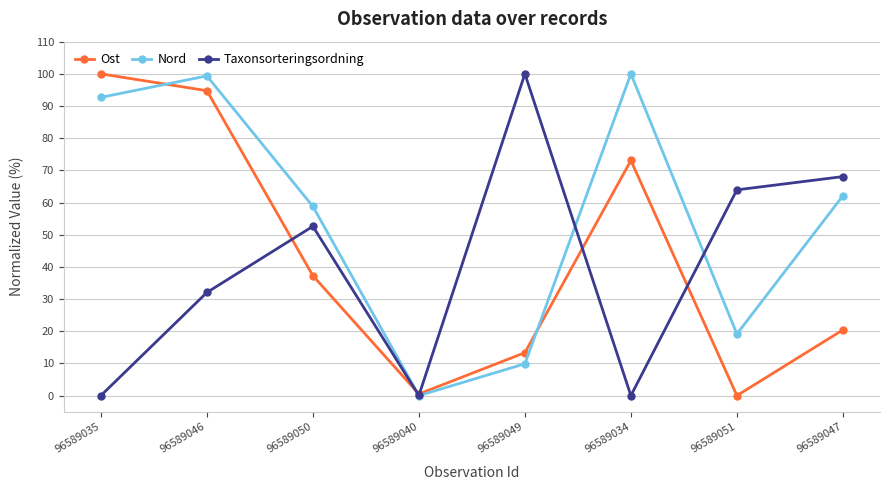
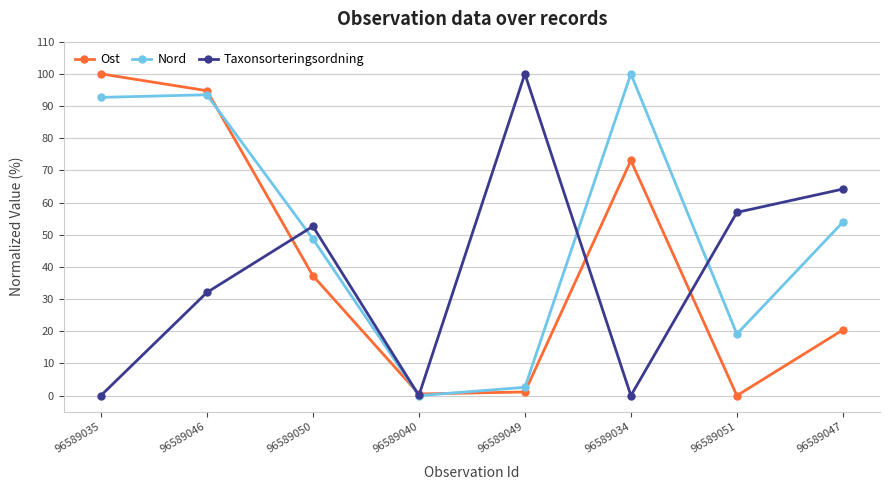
  {
    "Ost": {
      "96589035": 100,
      "96589046": 95,
      "96589050": 37,
-     "96589049": 13,
+     "96589049": 1,
      "96589034": 73,
      "96589051": 0,
      "96589047": 20
    },
    "Nord": {
      "96589035": 93,
-     "96589046": 99,
-     "96589050": 59,
-     "96589049": 10,
+     "96589046": 93,
+     "96589050": 49,
+     "96589049": 3,
      "96589034": 100,
      "96589051": 19,
-     "96589047": 62
+     "96589047": 54
    },
    "Taxonsorteringsordning": {
      "96589035": 0,
      "96589046": 32,
      "96589050": 53,
      "96589049": 100,
      "96589034": 0,
-     "96589051": 64,
-     "96589047": 68
+     "96589051": 57,
+     "96589047": 64
    }
  }
